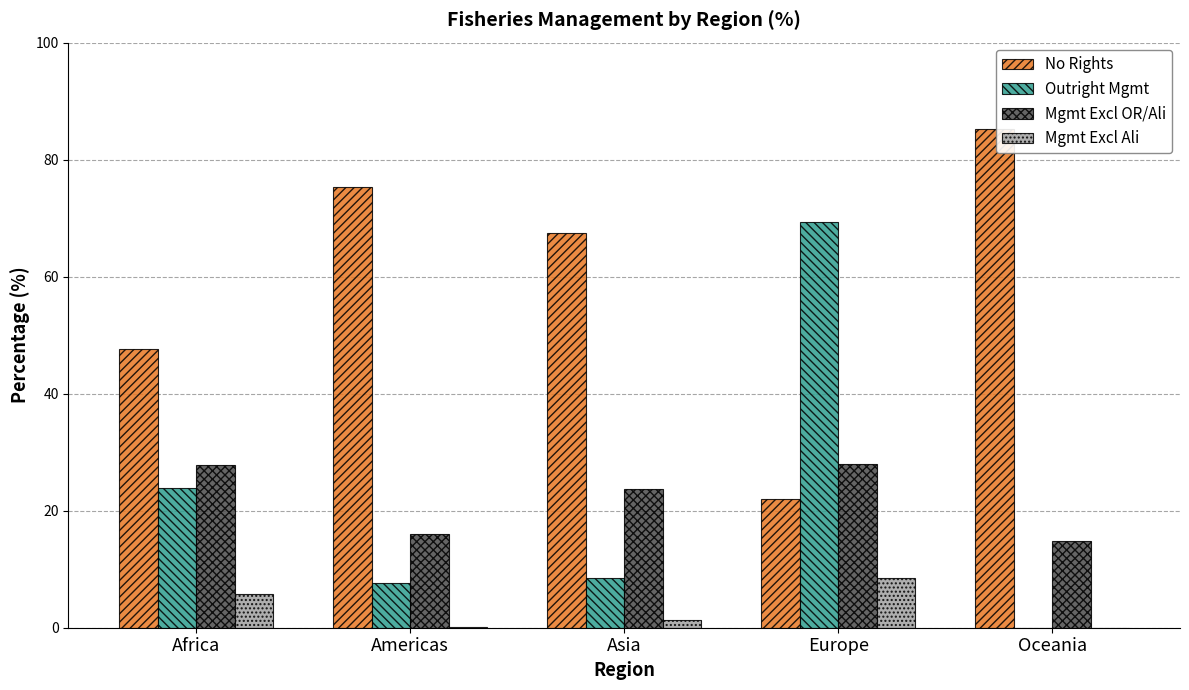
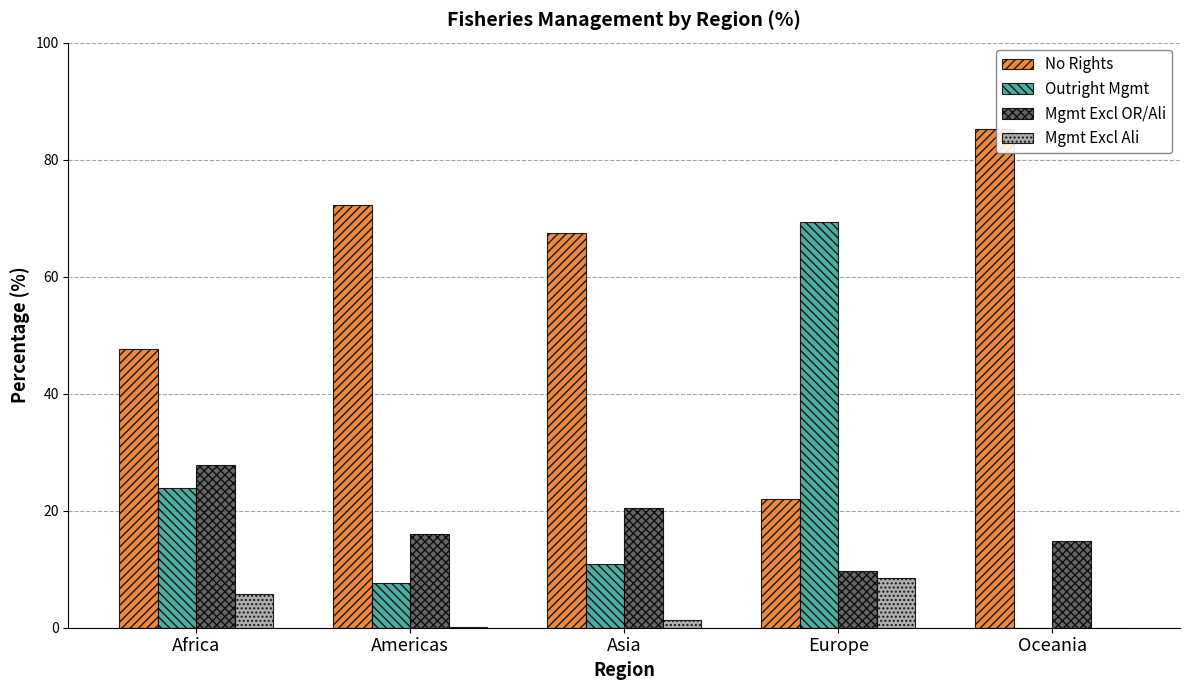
  {
    "No Rights": {
      "Africa": 48,
-     "Americas": 75,
+     "Americas": 72,
      "Asia": 67,
      "Europe": 22,
      "Oceania": 85
    },
    "Outright Mgmt": {
      "Africa": 24,
      "Americas": 8,
-     "Asia": 9,
+     "Asia": 11,
      "Europe": 69,
      "Oceania": 0
    },
    "Mgmt Excl OR/Ali": {
      "Africa": 28,
      "Americas": 16,
-     "Asia": 24,
-     "Europe": 28,
+     "Asia": 20,
+     "Europe": 10,
      "Oceania": 15
    },
    "Mgmt Excl Ali": {
      "Africa": 6,
      "Asia": 1,
      "Europe": 8,
      "Oceania": 0
    }
  }
